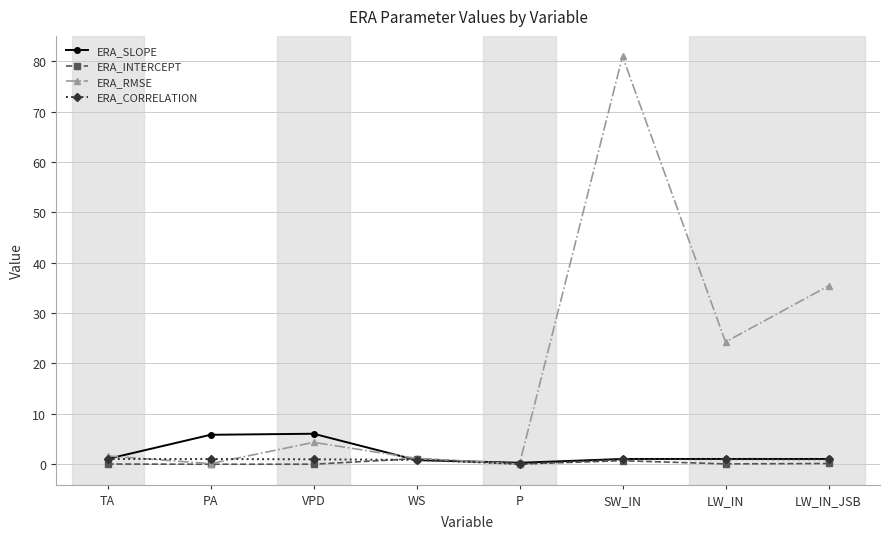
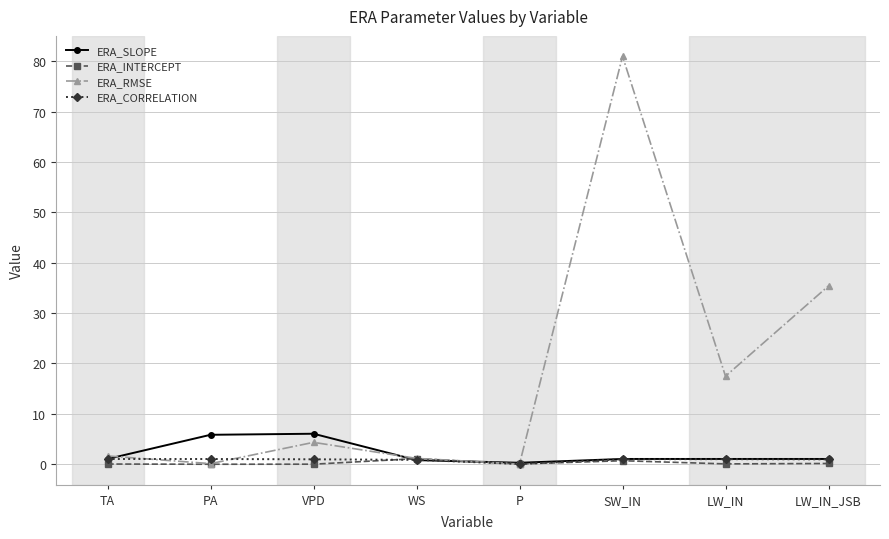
  {
    "ERA_SLOPE": {
      "PA": 6,
      "VPD": 6
    },
    "ERA_RMSE": {
      "TA": 2,
      "VPD": 4,
      "SW_IN": 81,
-     "LW_IN": 24,
+     "LW_IN": 17,
      "LW_IN_JSB": 35
    }
  }
